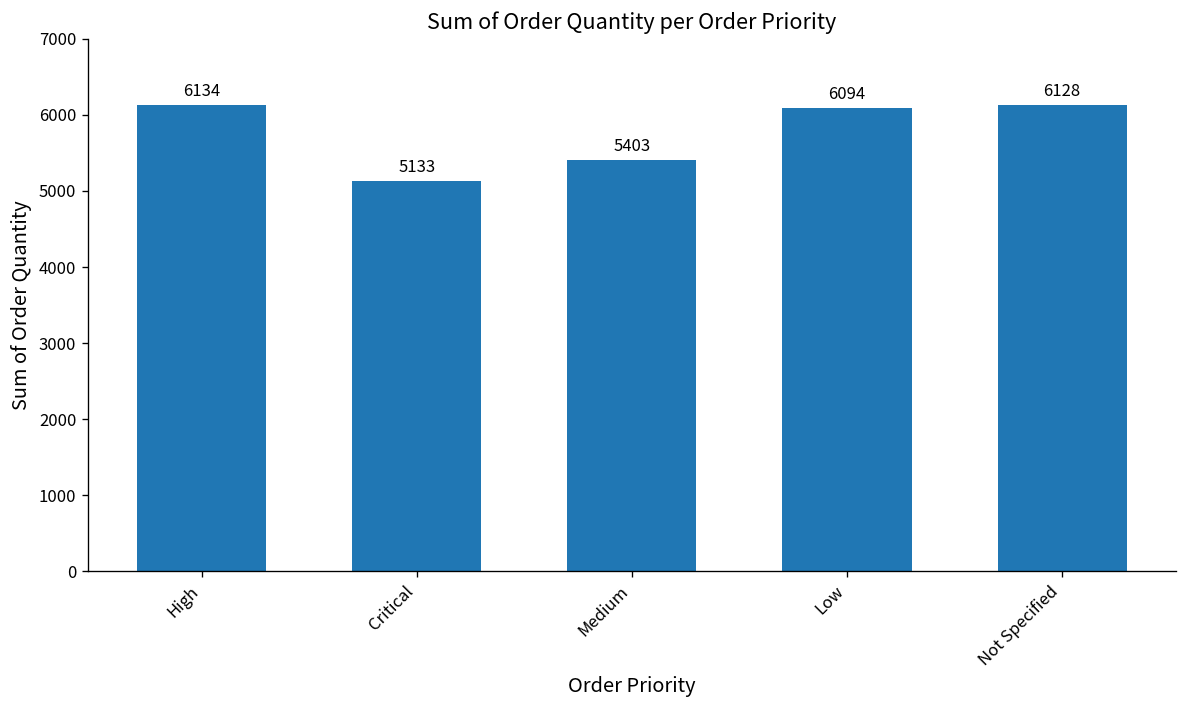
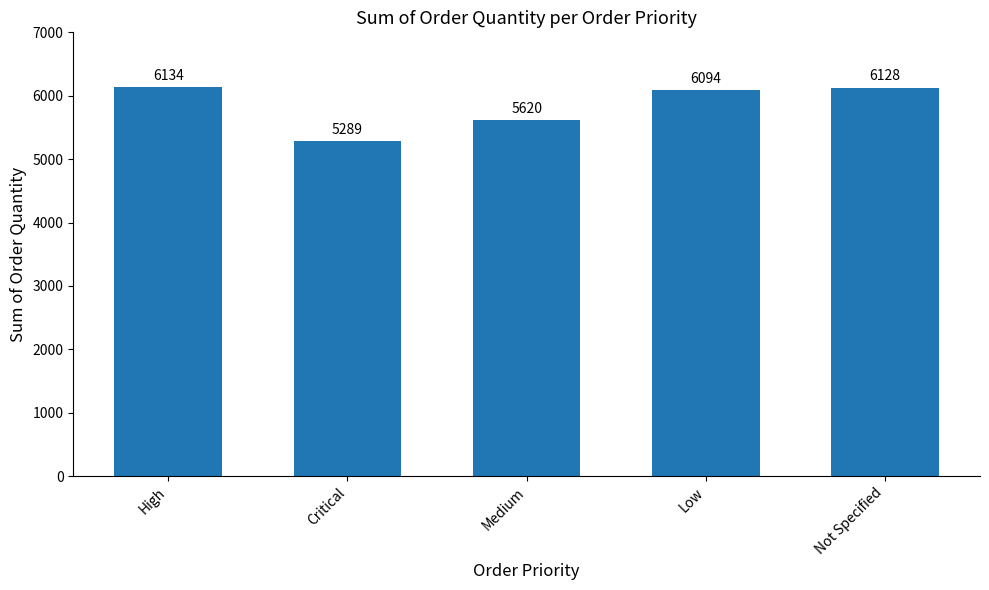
  {
    "High": 6134,
-   "Critical": 5133,
-   "Medium": 5403,
+   "Critical": 5289,
+   "Medium": 5620,
    "Low": 6094,
    "Not Specified": 6128
  }
